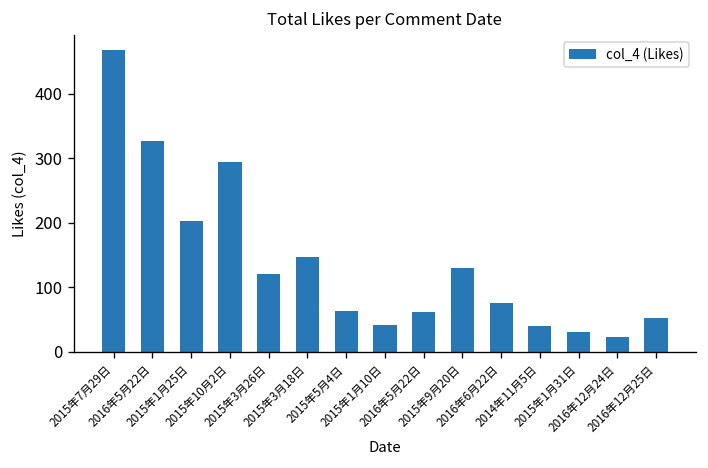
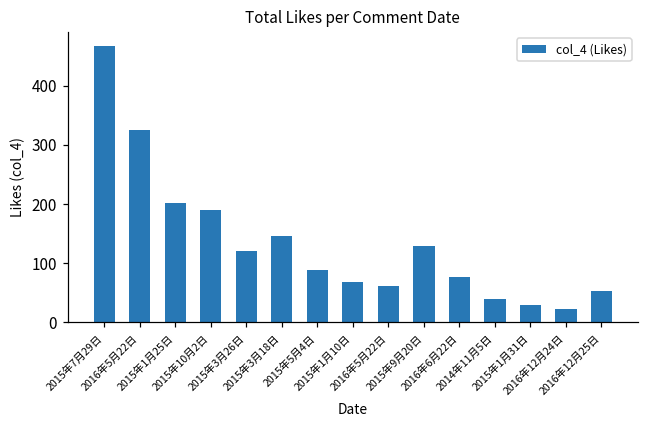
  {
    "2015年7月29日": 470,
    "2015年1月25日": 200,
-   "2015年10月2日": 290,
+   "2015年10月2日": 190,
    "2015年3月26日": 120,
    "2015年3月18日": 150,
-   "2015年5月4日": 60,
-   "2015年1月10日": 40,
+   "2015年5月4日": 90,
+   "2015年1月10日": 70,
    "2015年9月20日": 130,
    "2016年6月22日": 80,
    "2014年11月5日": 40,
    "2015年1月31日": 30,
    "2016年12月24日": 20,
    "2016年12月25日": 50
  }
